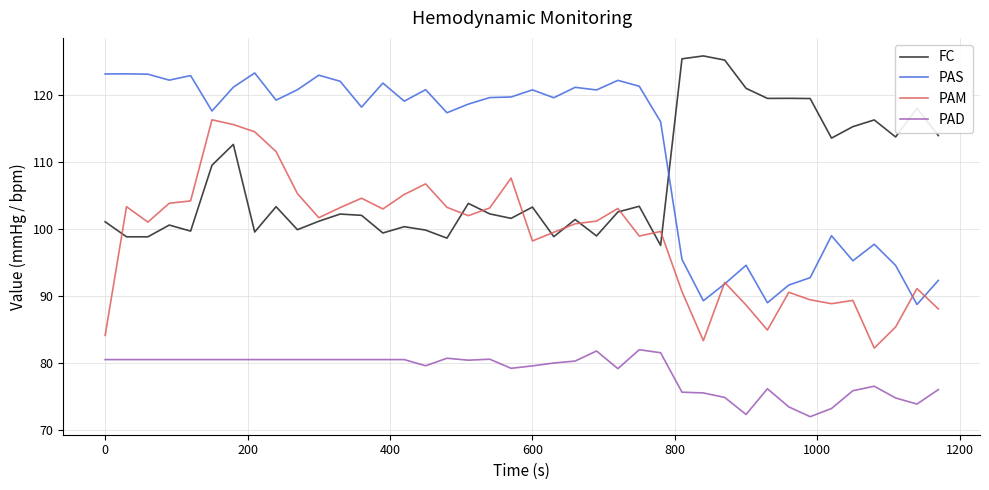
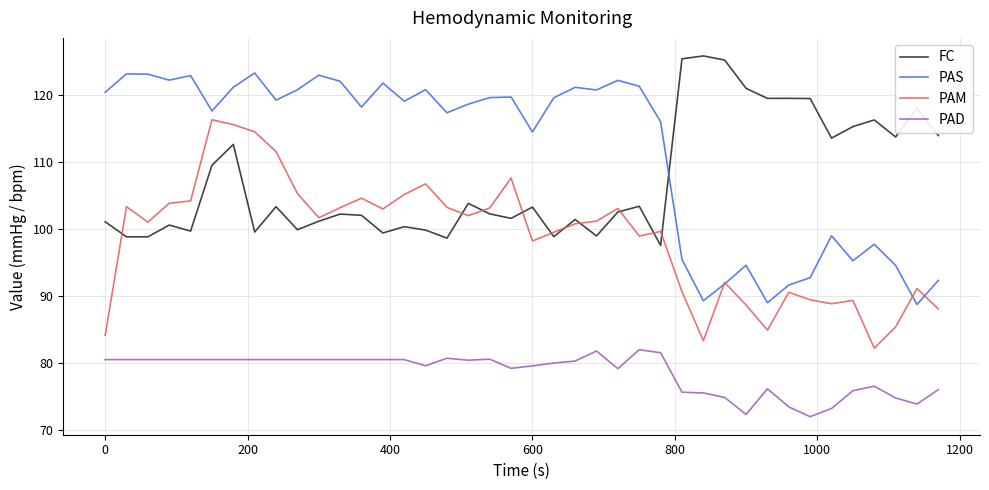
  {
    "FC": {
      "0": 101,
      "600": 103
    },
    "PAS": {
-     "0": 123,
-     "600": 121
+     "0": 120,
+     "600": 114
    },
    "PAM": {
      "0": 84,
      "600": 98
    },
    "PAD": {
      "0": 80,
      "600": 80
    }
  }
